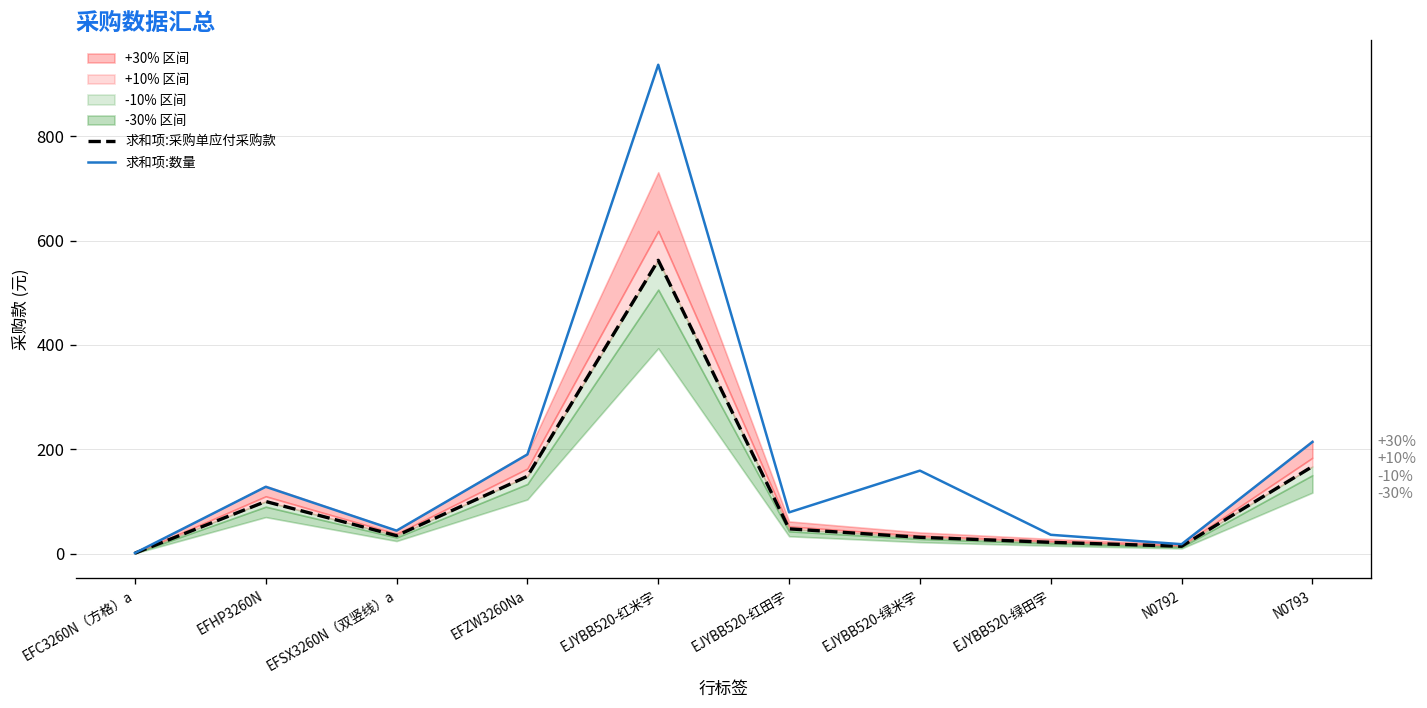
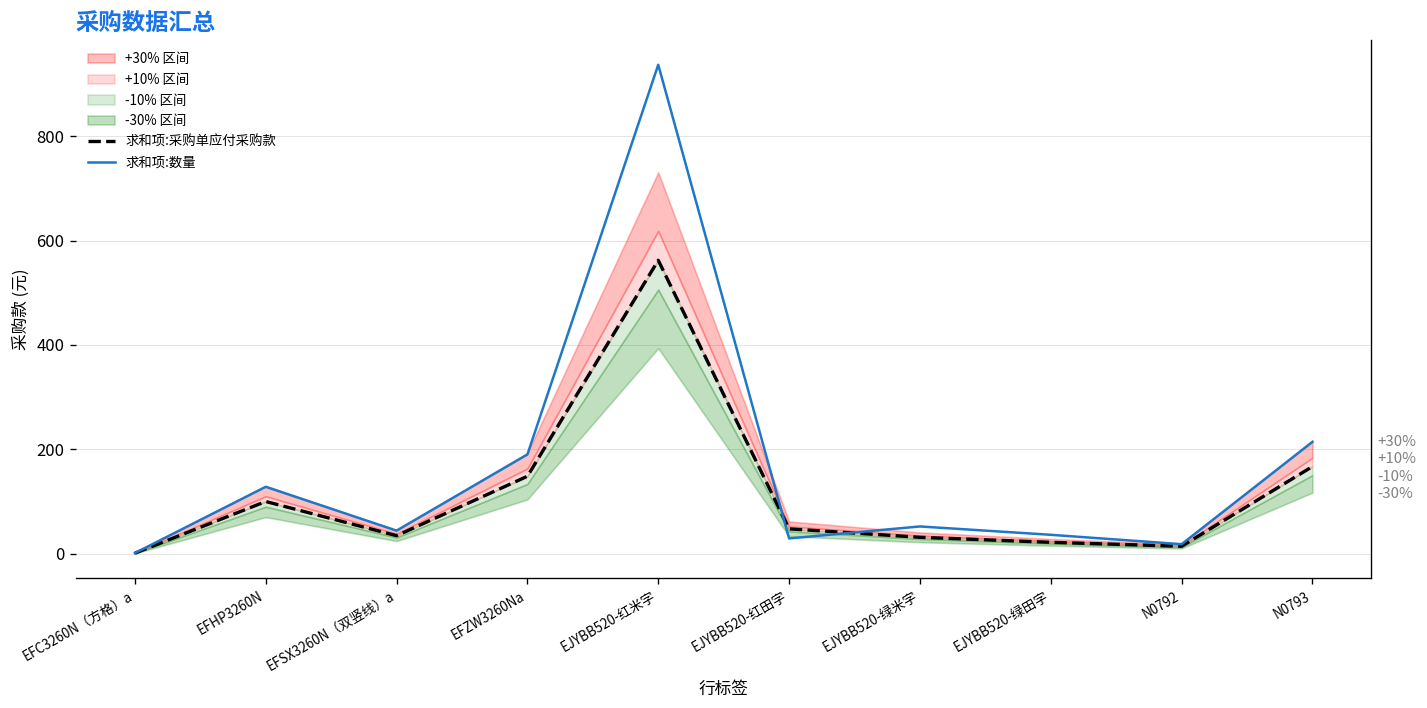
  {
    "求和项:数量": {
      "EJYBB520-红米字": 940,
-     "EJYBB520-红田字": 80,
-     "EJYBB520-绿米字": 160,
+     "EJYBB520-红田字": 30,
+     "EJYBB520-绿米字": 50,
      "EJYBB520-绿田字": 40
    }
  }
